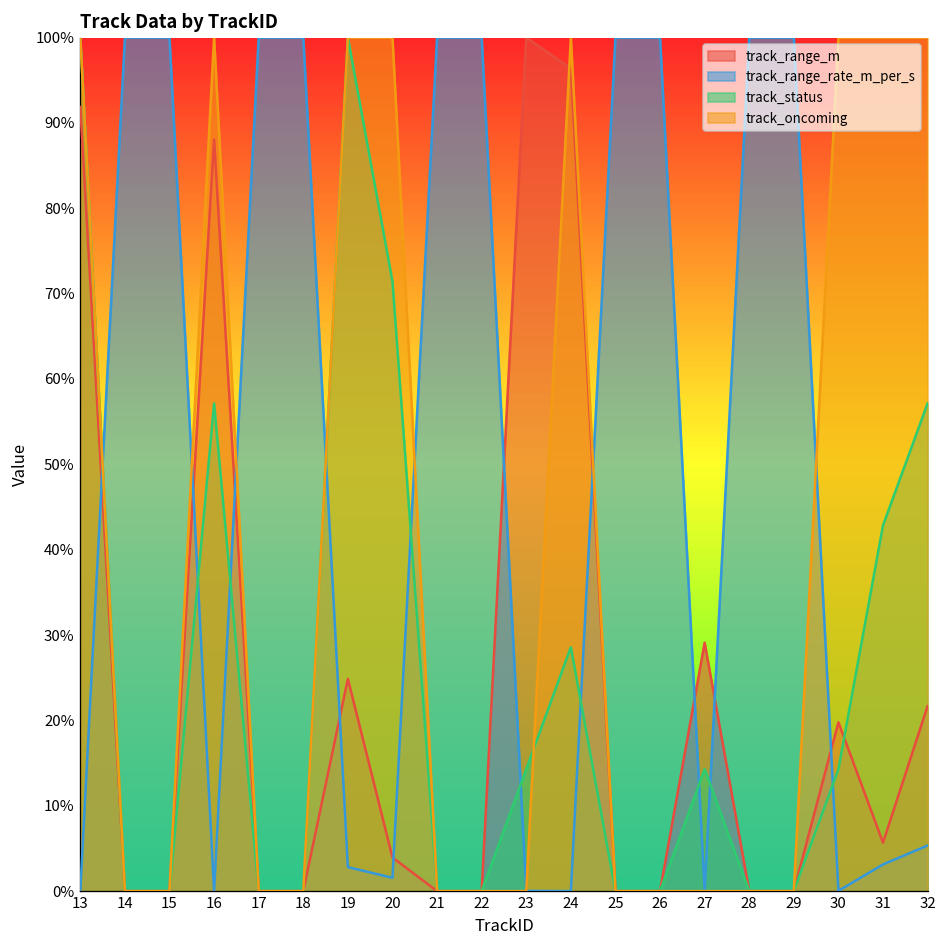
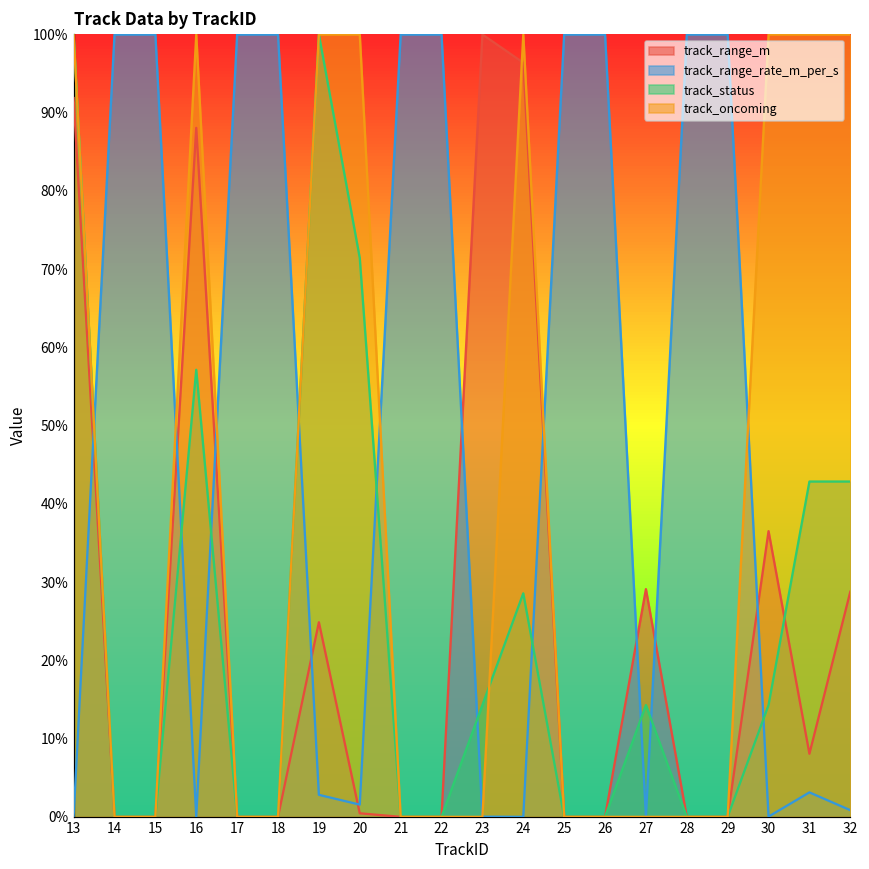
  {
    "track_range_m": {
      "13": "92%",
      "16": "88%",
      "19": "25%",
-     "20": "4%",
+     "20": "0%",
      "23": "100%",
      "24": "96%",
      "27": "29%",
-     "30": "20%",
-     "31": "6%",
-     "32": "22%"
+     "30": "37%",
+     "31": "8%",
+     "32": "29%"
    },
    "track_range_rate_m_per_s": {
      "13": "0%",
      "14": "100%",
      "15": "100%",
      "16": "0%",
      "17": "100%",
      "18": "100%",
      "19": "3%",
      "20": "2%",
      "21": "100%",
      "22": "100%",
      "24": "0%",
      "25": "100%",
      "26": "100%",
      "28": "100%",
      "29": "100%",
      "30": "0%",
      "31": "3%",
-     "32": "5%"
+     "32": "1%"
    },
    "track_status": {
      "16": "57%",
      "20": "71%",
      "23": "14%",
      "24": "29%",
      "27": "14%",
      "30": "14%",
      "31": "43%",
-     "32": "57%"
+     "32": "43%"
    },
    "track_oncoming": {
      "16": "100%",
      "20": "100%",
      "24": "100%",
      "30": "100%",
      "31": "100%",
      "32": "100%"
    }
  }
